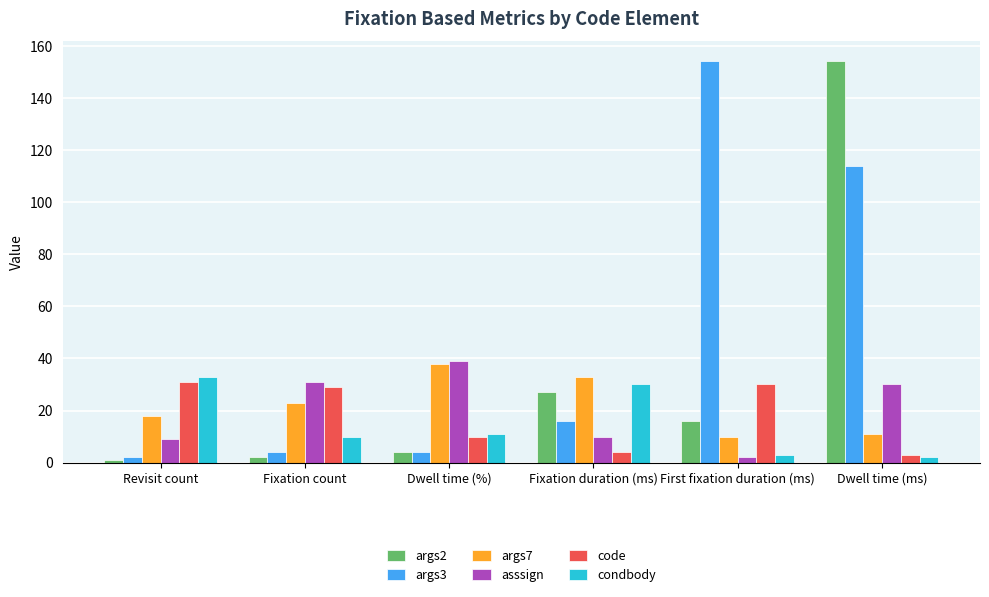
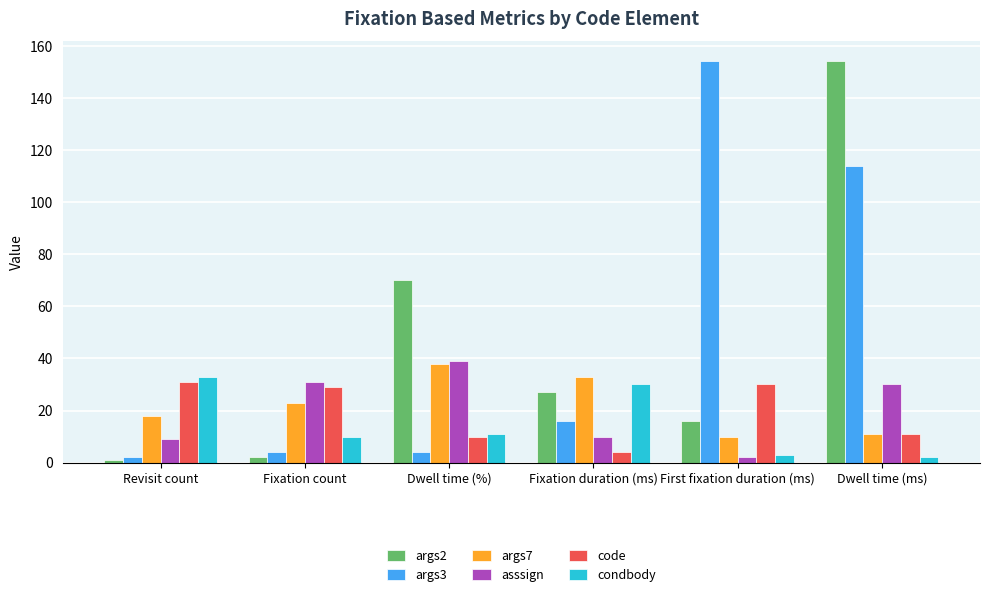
  {
    "args2": {
      "Revisit count": 1,
      "Fixation count": 2,
-     "Dwell time (%)": 4,
+     "Dwell time (%)": 70,
      "Fixation duration (ms)": 27,
      "First fixation duration (ms)": 16,
      "Dwell time (ms)": 154
    },
    "args7": {
      "Revisit count": 18,
      "Fixation count": 23,
      "Dwell time (%)": 38,
      "Fixation duration (ms)": 33,
      "First fixation duration (ms)": 10,
      "Dwell time (ms)": 11
    },
    "asssign": {
      "Revisit count": 9,
      "Fixation count": 31,
      "Dwell time (%)": 39,
      "Fixation duration (ms)": 10,
      "First fixation duration (ms)": 2,
      "Dwell time (ms)": 30
    },
    "code": {
      "Revisit count": 31,
      "Fixation count": 29,
      "Dwell time (%)": 10,
      "Fixation duration (ms)": 4,
      "First fixation duration (ms)": 30,
-     "Dwell time (ms)": 3
+     "Dwell time (ms)": 11
    }
  }
